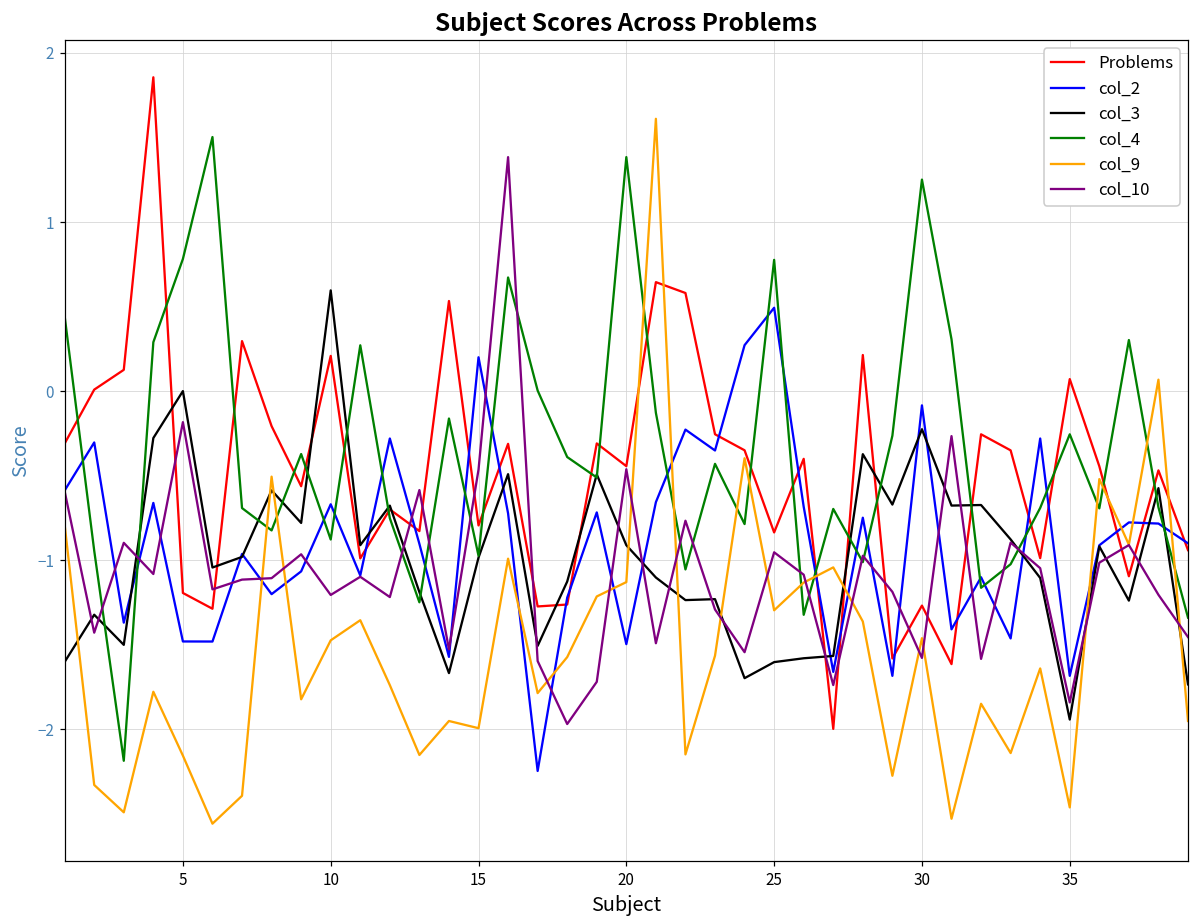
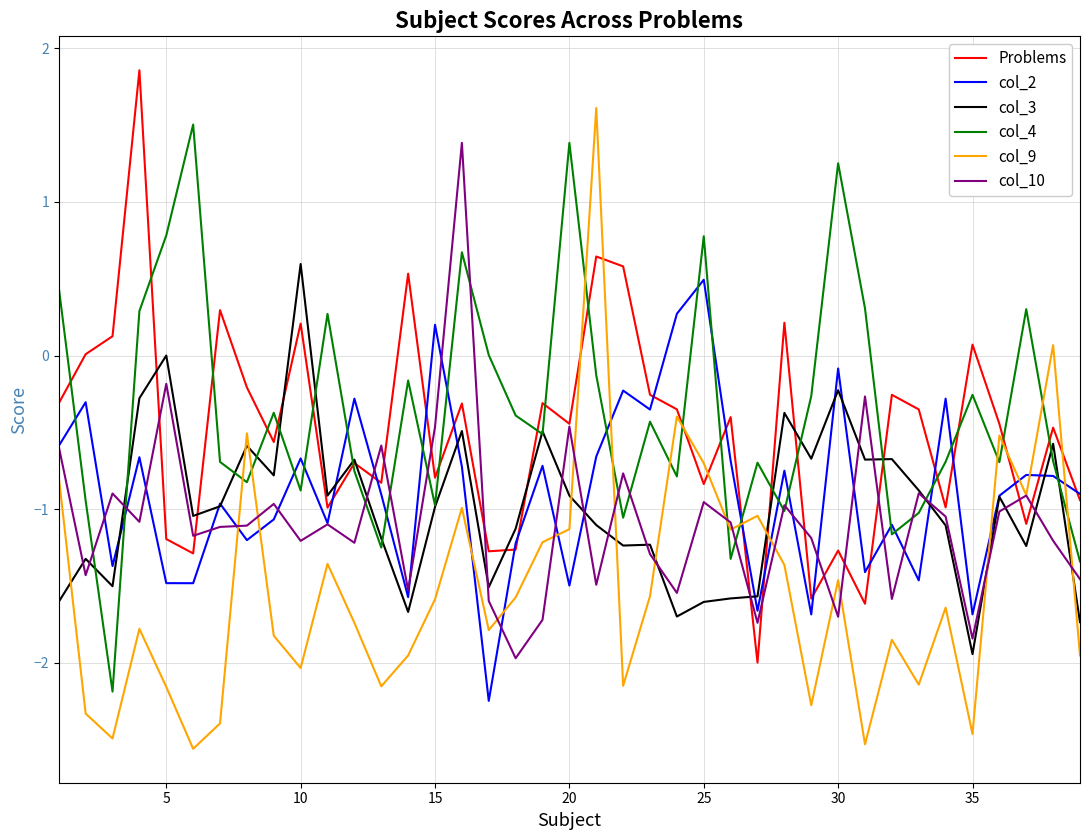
  {
    "Problems": {
      "5": -1.19,
      "10": 0.21,
      "15": -0.79,
      "20": -0.44,
      "25": -0.84,
      "30": -1.27,
      "35": 0.07
    },
    "col_2": {
      "5": -1.48,
      "10": -0.67,
      "15": 0.20,
      "20": -1.50,
      "25": 0.49,
      "30": -0.08,
      "35": -1.68
    },
    "col_3": {
      "5": 0.00,
      "10": 0.60,
      "20": -0.91,
      "25": -1.60,
      "30": -0.23,
      "35": -1.94
    },
    "col_4": {
      "5": 0.78,
      "10": -0.88,
      "20": 1.38,
      "25": 0.78,
      "30": 1.25,
      "35": -0.26
    },
    "col_9": {
      "5": -2.16,
-     "10": -1.47,
-     "15": -1.99,
+     "10": -2.03,
+     "15": -1.59,
      "20": -1.13,
-     "25": -1.30,
+     "25": -0.70,
      "30": -1.46,
      "35": -2.46
    },
    "col_10": {
      "5": -0.18,
      "10": -1.21,
      "15": -0.46,
      "20": -0.46,
      "25": -0.95,
-     "30": -1.58,
+     "30": -1.70,
      "35": -1.84
    }
  }
